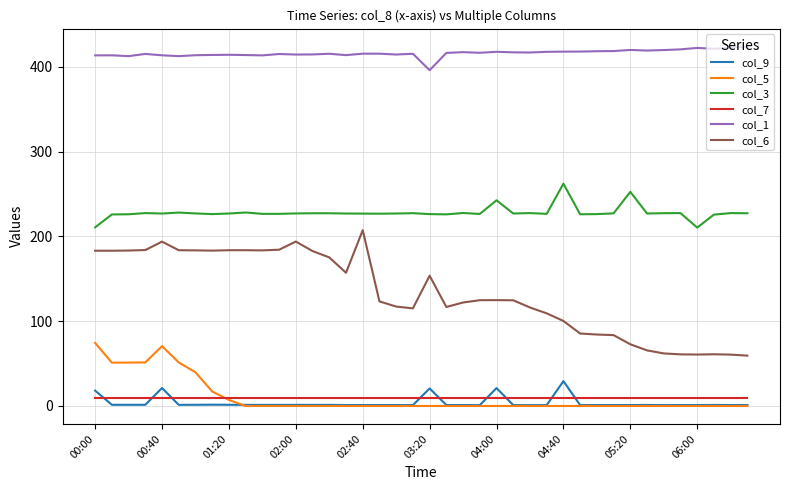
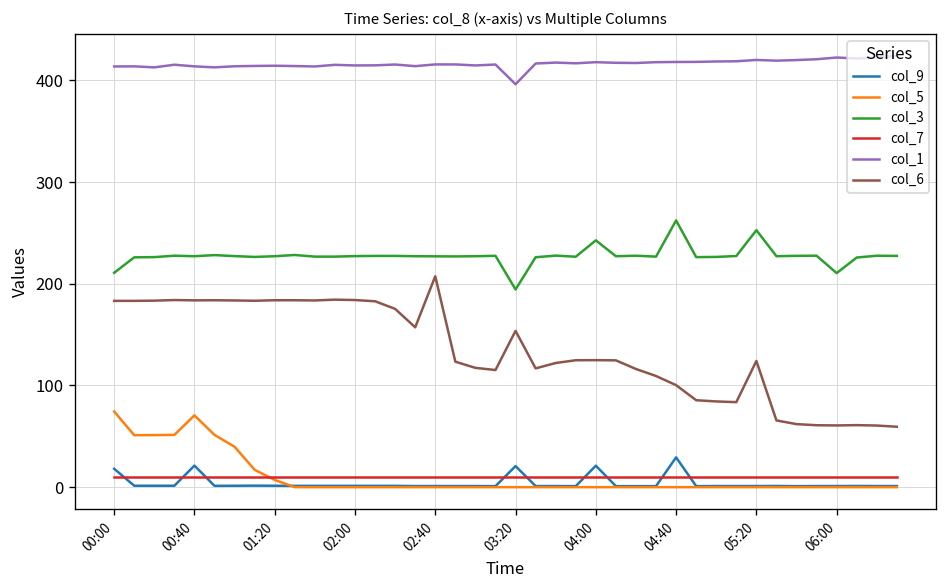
  {
    "col_9": {
      "00:00": 20,
      "00:40": 20,
      "01:20": 0,
      "03:20": 20,
      "04:00": 20,
      "04:40": 30
    },
    "col_5": {
      "00:00": 70,
      "00:40": 70,
      "03:20": 0,
      "04:00": 0,
      "04:40": 0
    },
    "col_3": {
      "00:00": 210,
      "00:40": 230,
      "01:20": 230,
      "02:00": 230,
      "02:40": 230,
-     "03:20": 230,
+     "03:20": 190,
      "04:00": 240,
      "04:40": 260,
      "05:20": 250,
      "06:00": 210
    },
    "col_7": {
      "00:00": 10,
      "00:40": 10,
      "02:00": 10,
      "02:40": 10,
      "03:20": 10,
      "04:00": 10,
      "04:40": 10,
      "05:20": 10,
      "06:00": 10
    },
    "col_1": {
      "00:00": 410,
      "00:40": 410,
      "01:20": 410,
      "02:00": 410,
      "02:40": 420,
      "03:20": 400,
      "04:00": 420,
      "04:40": 420,
      "05:20": 420,
      "06:00": 420
    },
    "col_6": {
      "00:00": 180,
-     "00:40": 190,
+     "00:40": 180,
      "01:20": 180,
-     "02:00": 190,
+     "02:00": 180,
      "02:40": 210,
      "03:20": 150,
      "04:00": 120,
      "04:40": 100,
-     "05:20": 70,
+     "05:20": 120,
      "06:00": 60
    }
  }
